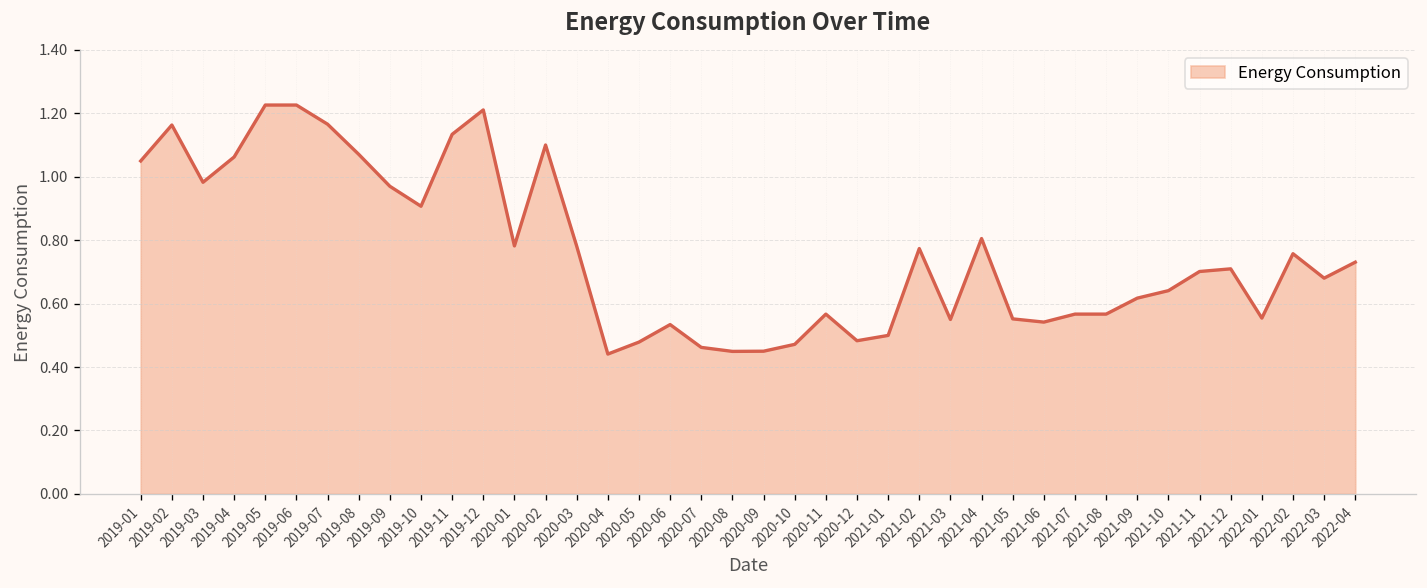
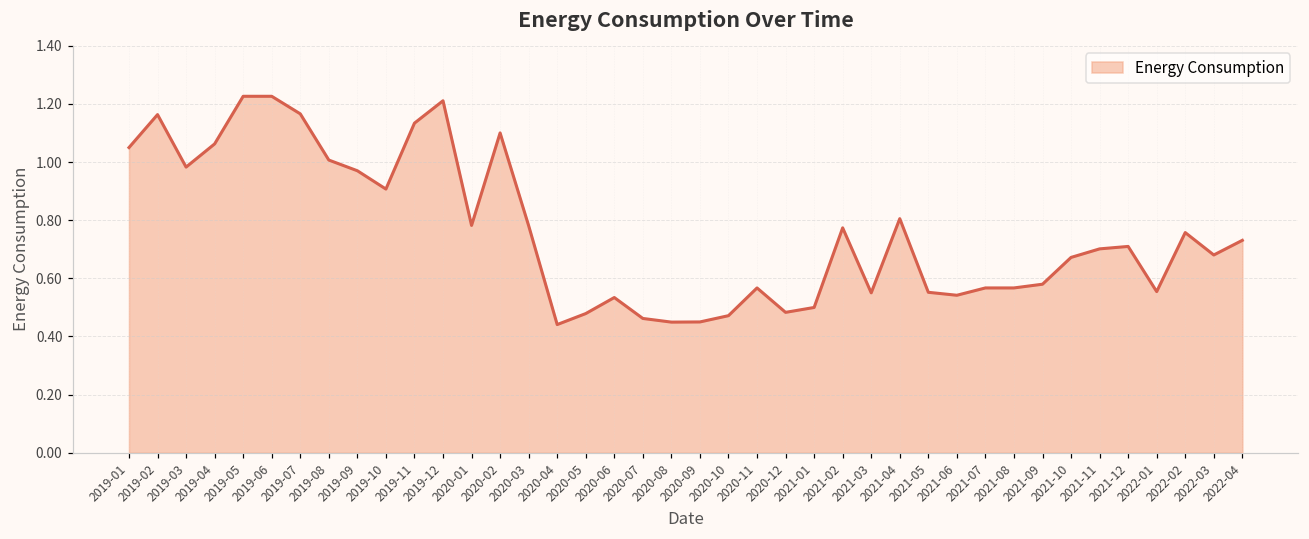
  {
    "2019-01": 1.05,
    "2019-02": 1.16,
    "2019-03": 0.98,
    "2019-04": 1.06,
    "2019-05": 1.23,
    "2019-06": 1.23,
    "2019-07": 1.17,
-   "2019-08": 1.07,
+   "2019-08": 1.01,
    "2019-09": 0.97,
    "2019-10": 0.91,
    "2019-11": 1.13,
    "2019-12": 1.21,
    "2020-01": 0.78,
    "2020-02": 1.10,
    "2020-03": 0.78,
    "2020-04": 0.44,
    "2020-05": 0.48,
    "2020-06": 0.53,
    "2020-07": 0.46,
    "2020-08": 0.45,
    "2020-09": 0.45,
    "2020-10": 0.47,
    "2020-11": 0.57,
    "2020-12": 0.48,
    "2021-01": 0.50,
    "2021-02": 0.77,
    "2021-03": 0.55,
    "2021-04": 0.81,
    "2021-05": 0.55,
    "2021-06": 0.54,
    "2021-07": 0.57,
    "2021-08": 0.57,
-   "2021-09": 0.62,
-   "2021-10": 0.64,
+   "2021-09": 0.58,
+   "2021-10": 0.67,
    "2021-11": 0.70,
    "2021-12": 0.71,
    "2022-01": 0.55,
    "2022-02": 0.76,
    "2022-03": 0.68,
    "2022-04": 0.73
  }
